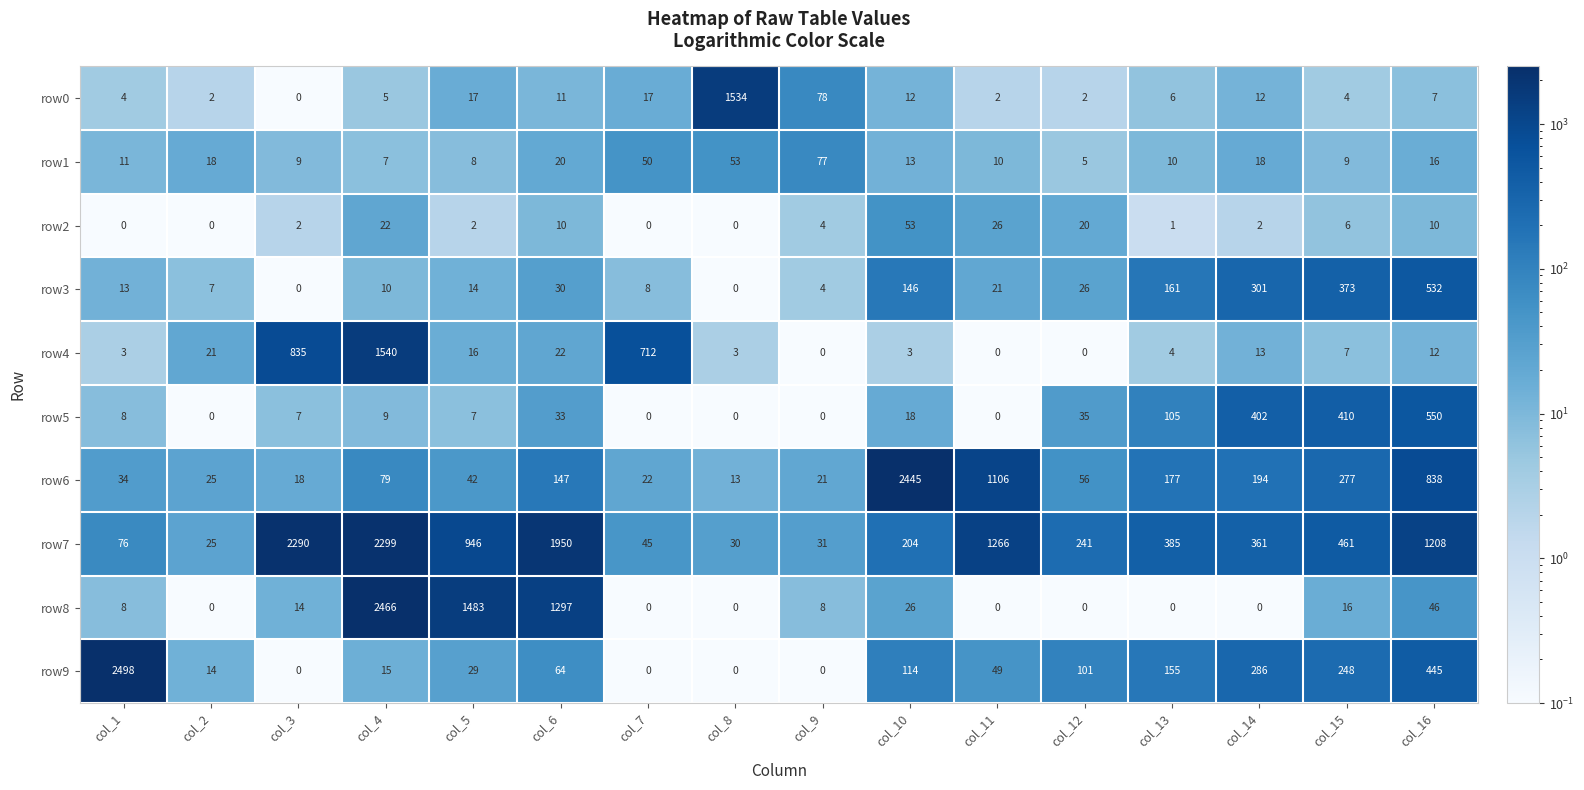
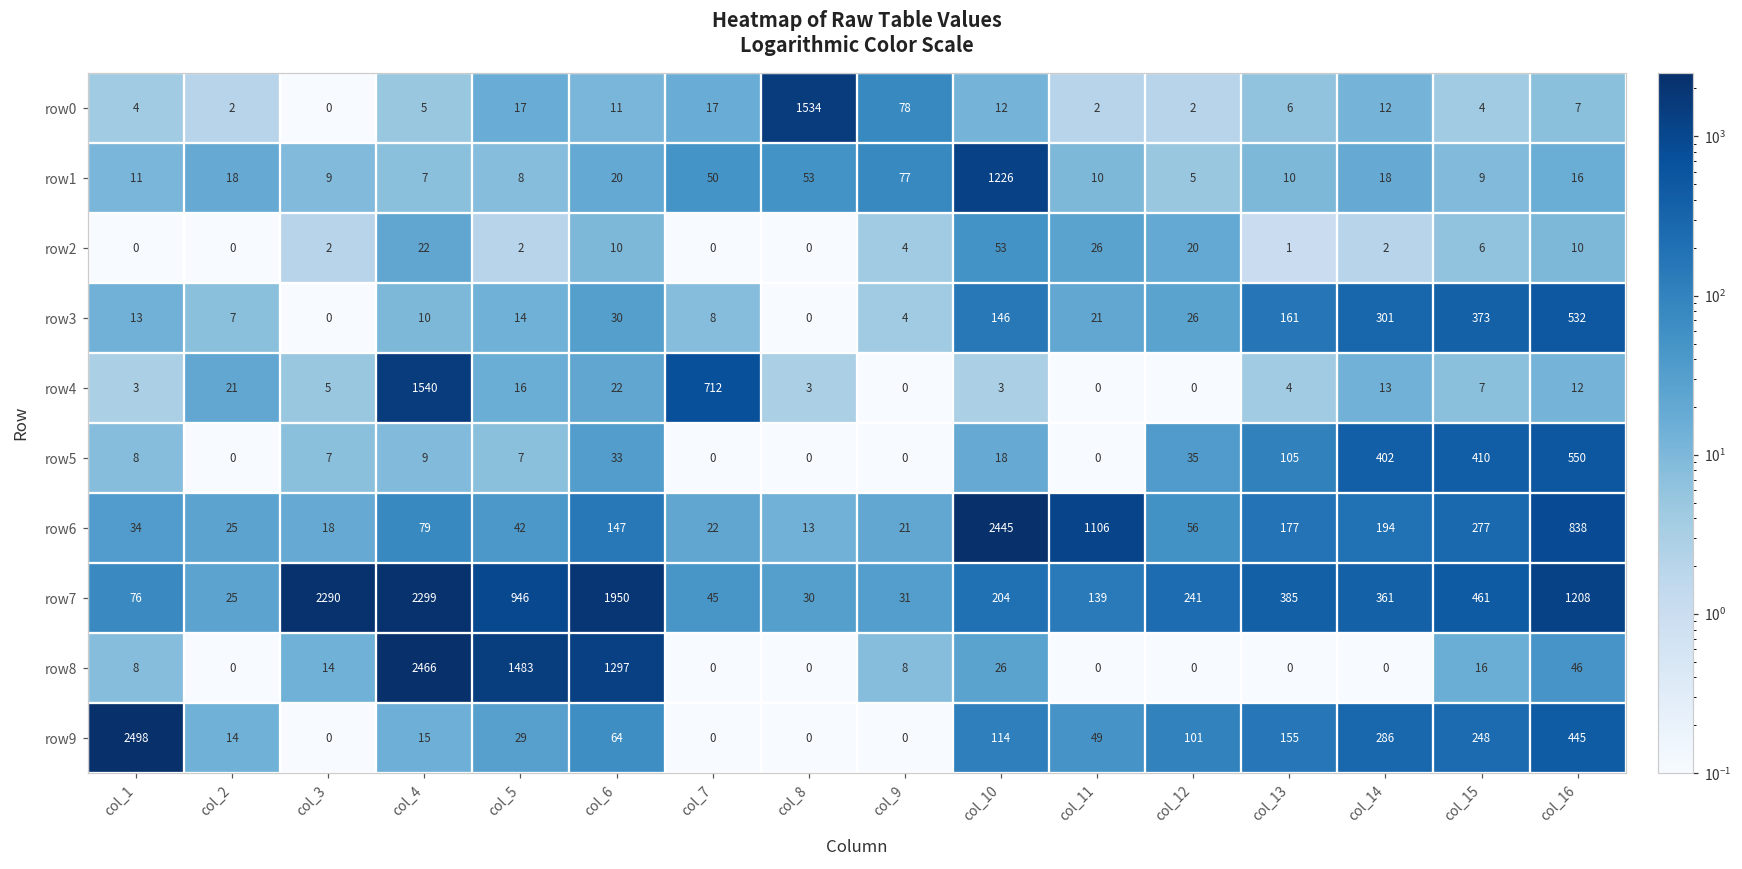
  {
    "row0": {
      "col_1": 4,
      "col_2": 2,
      "col_3": 0,
      "col_4": 5,
      "col_5": 17,
      "col_6": 11,
      "col_7": 17,
      "col_8": 1534,
      "col_9": 78,
      "col_10": 12,
      "col_11": 2,
      "col_12": 2,
      "col_13": 6,
      "col_14": 12,
      "col_15": 4,
      "col_16": 7
    },
    "row1": {
      "col_1": 11,
      "col_2": 18,
      "col_3": 9,
      "col_4": 7,
      "col_5": 8,
      "col_6": 20,
      "col_7": 50,
      "col_8": 53,
      "col_9": 77,
-     "col_10": 13,
+     "col_10": 1226,
      "col_11": 10,
      "col_12": 5,
      "col_13": 10,
      "col_14": 18,
      "col_15": 9,
      "col_16": 16
    },
    "row2": {
      "col_1": 0,
      "col_2": 0,
      "col_3": 2,
      "col_4": 22,
      "col_5": 2,
      "col_6": 10,
      "col_7": 0,
      "col_8": 0,
      "col_9": 4,
      "col_10": 53,
      "col_11": 26,
      "col_12": 20,
      "col_13": 1,
      "col_14": 2,
      "col_15": 6,
      "col_16": 10
    },
    "row3": {
      "col_1": 13,
      "col_2": 7,
      "col_3": 0,
      "col_4": 10,
      "col_5": 14,
      "col_6": 30,
      "col_7": 8,
      "col_8": 0,
      "col_9": 4,
      "col_10": 146,
      "col_11": 21,
      "col_12": 26,
      "col_13": 161,
      "col_14": 301,
      "col_15": 373,
      "col_16": 532
    },
    "row4": {
      "col_1": 3,
      "col_2": 21,
-     "col_3": 835,
+     "col_3": 5,
      "col_4": 1540,
      "col_5": 16,
      "col_6": 22,
      "col_7": 712,
      "col_8": 3,
      "col_9": 0,
      "col_10": 3,
      "col_11": 0,
      "col_12": 0,
      "col_13": 4,
      "col_14": 13,
      "col_15": 7,
      "col_16": 12
    },
    "row5": {
      "col_1": 8,
      "col_2": 0,
      "col_3": 7,
      "col_4": 9,
      "col_5": 7,
      "col_6": 33,
      "col_7": 0,
      "col_8": 0,
      "col_9": 0,
      "col_10": 18,
      "col_11": 0,
      "col_12": 35,
      "col_13": 105,
      "col_14": 402,
      "col_15": 410,
      "col_16": 550
    },
    "row6": {
      "col_1": 34,
      "col_2": 25,
      "col_3": 18,
      "col_4": 79,
      "col_5": 42,
      "col_6": 147,
      "col_7": 22,
      "col_8": 13,
      "col_9": 21,
      "col_10": 2445,
      "col_11": 1106,
      "col_12": 56,
      "col_13": 177,
      "col_14": 194,
      "col_15": 277,
      "col_16": 838
    },
    "row7": {
      "col_1": 76,
      "col_2": 25,
      "col_3": 2290,
      "col_4": 2299,
      "col_5": 946,
      "col_6": 1950,
      "col_7": 45,
      "col_8": 30,
      "col_9": 31,
      "col_10": 204,
-     "col_11": 1266,
+     "col_11": 139,
      "col_12": 241,
      "col_13": 385,
      "col_14": 361,
      "col_15": 461,
      "col_16": 1208
    },
    "row8": {
      "col_1": 8,
      "col_2": 0,
      "col_3": 14,
      "col_4": 2466,
      "col_5": 1483,
      "col_6": 1297,
      "col_7": 0,
      "col_8": 0,
      "col_9": 8,
      "col_10": 26,
      "col_11": 0,
      "col_12": 0,
      "col_13": 0,
      "col_14": 0,
      "col_15": 16,
      "col_16": 46
    },
    "row9": {
      "col_1": 2498,
      "col_2": 14,
      "col_3": 0,
      "col_4": 15,
      "col_5": 29,
      "col_6": 64,
      "col_7": 0,
      "col_8": 0,
      "col_9": 0,
      "col_10": 114,
      "col_11": 49,
      "col_12": 101,
      "col_13": 155,
      "col_14": 286,
      "col_15": 248,
      "col_16": 445
    }
  }
